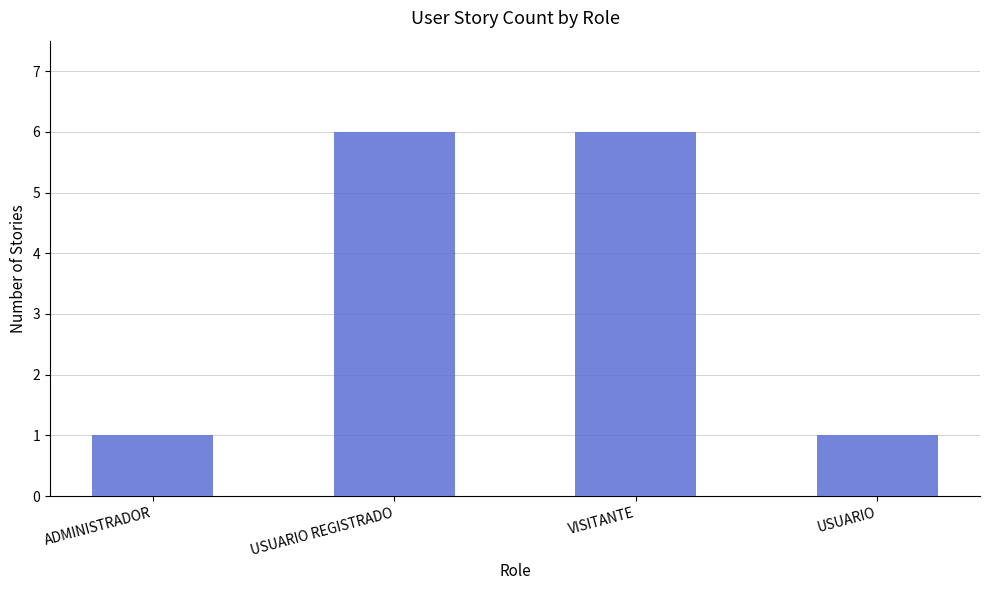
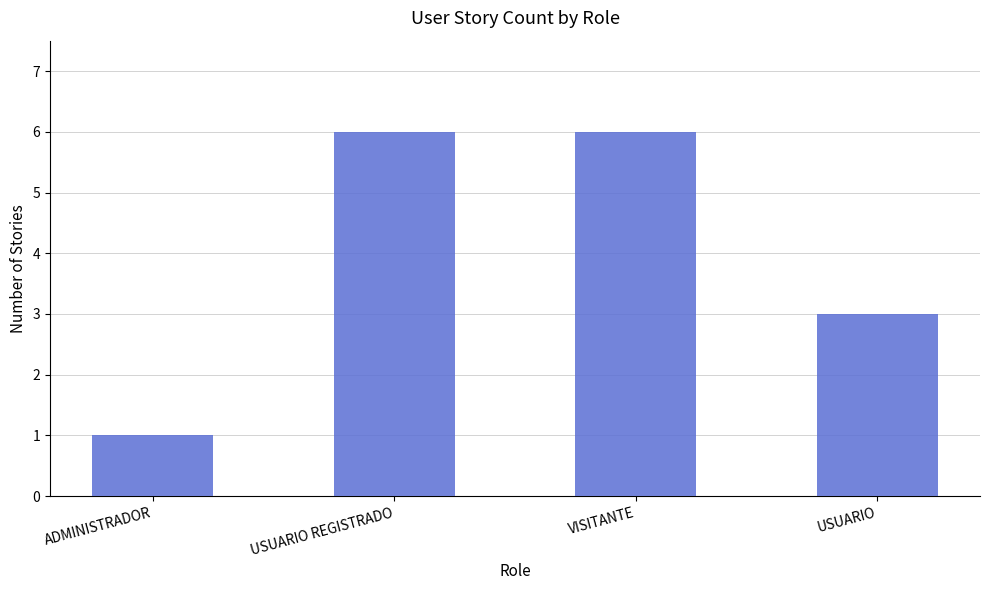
  {
    "ADMINISTRADOR": 1,
    "USUARIO REGISTRADO": 6,
    "VISITANTE": 6,
-   "USUARIO": 1
+   "USUARIO": 3
  }
